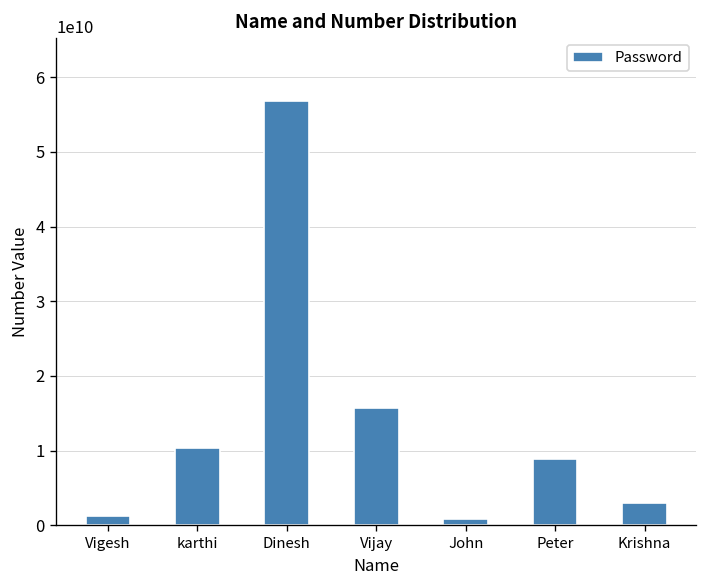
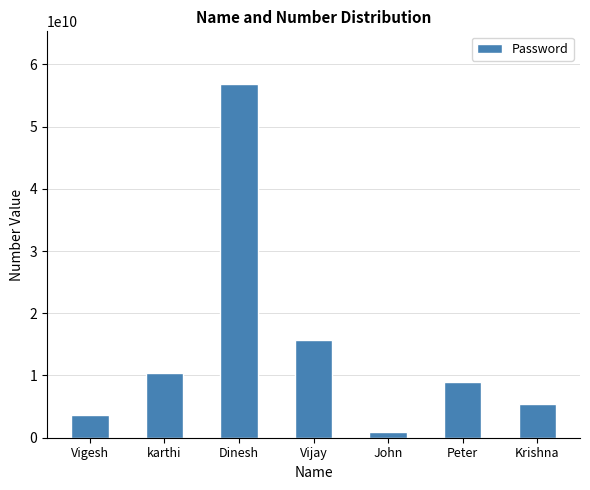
  {
-   "Vigesh": 1000000000,
+   "Vigesh": 4000000000,
    "karthi": 10000000000,
    "Dinesh": 57000000000,
    "Vijay": 16000000000,
    "John": 1000000000,
    "Peter": 9000000000,
-   "Krishna": 3000000000
+   "Krishna": 5000000000
  }
